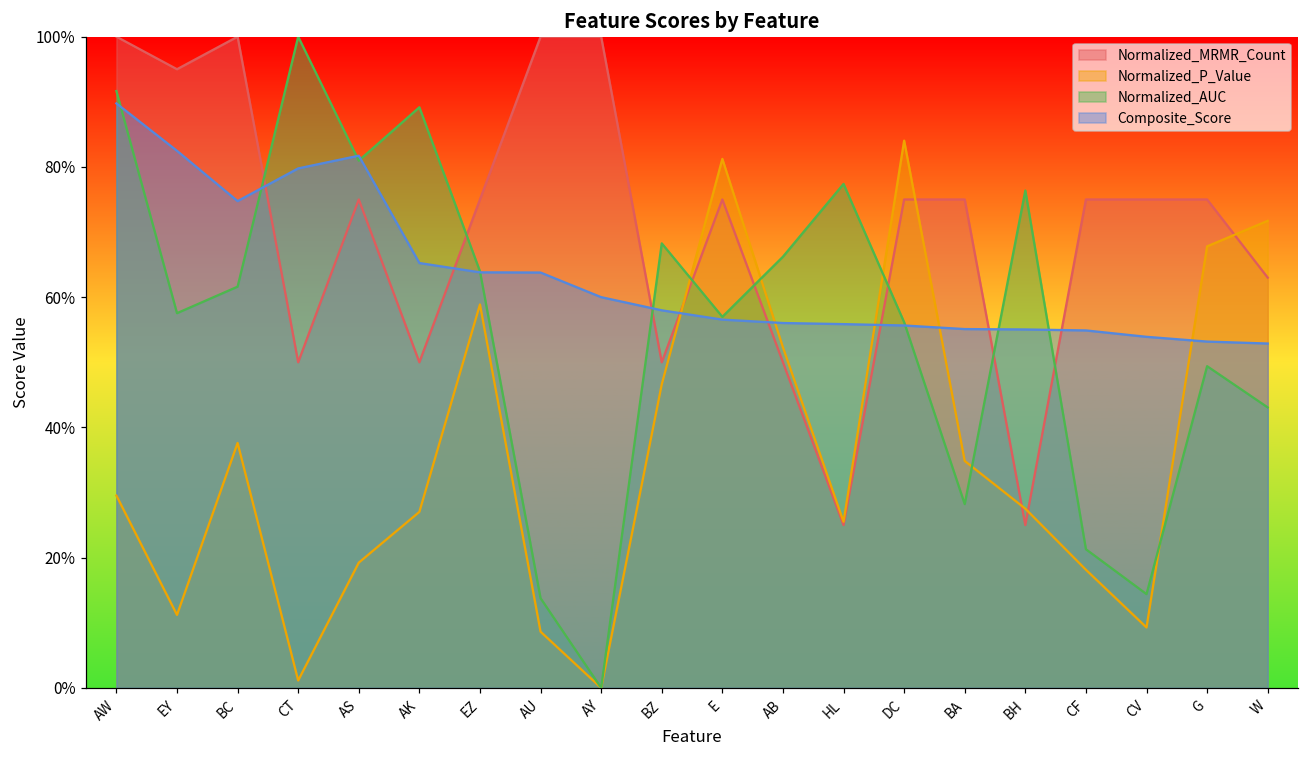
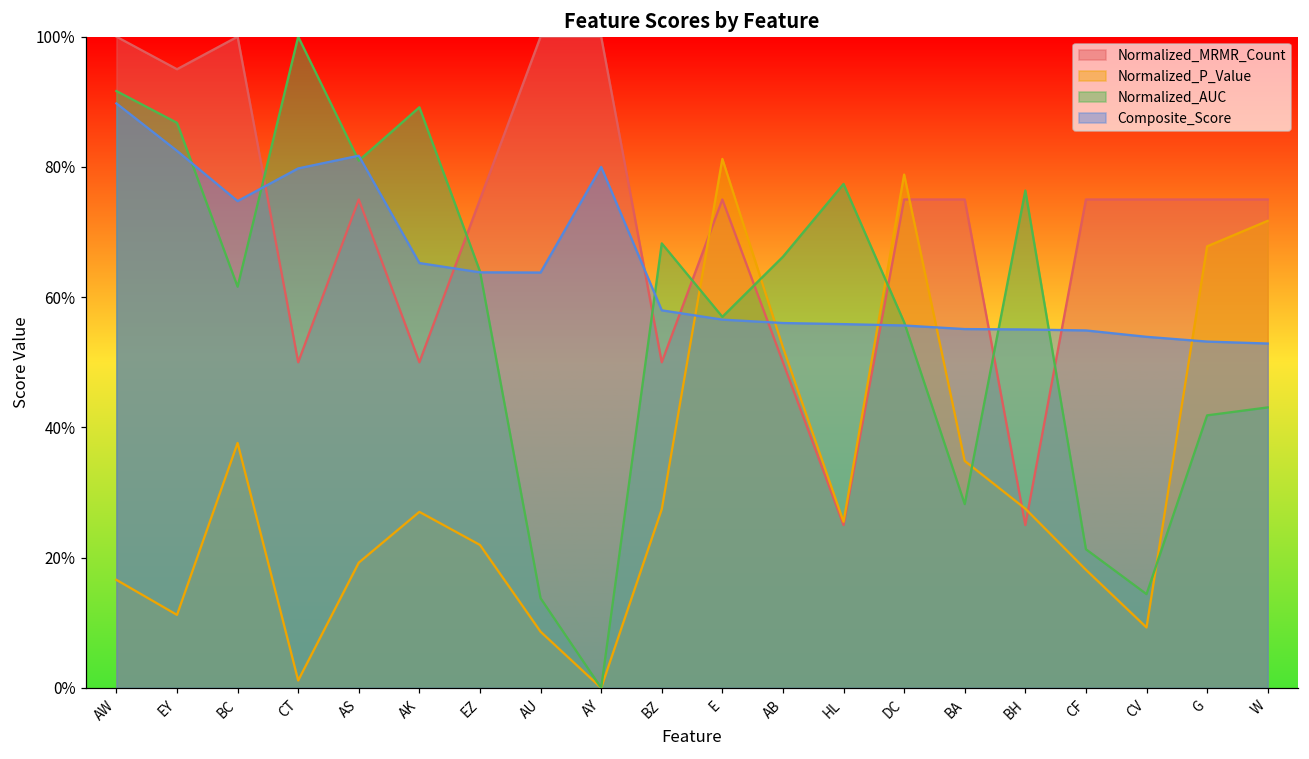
  {
    "Normalized_MRMR_Count": {
      "AW": "100%",
      "EY": "95%",
      "BC": "100%",
      "CT": "50%",
      "AS": "75%",
      "AK": "50%",
      "EZ": "75%",
      "AU": "100%",
      "AY": "100%",
      "BZ": "50%",
      "E": "75%",
      "AB": "50%",
      "HL": "25%",
      "DC": "75%",
      "BA": "75%",
      "BH": "25%",
      "CF": "75%",
      "CV": "75%",
      "G": "75%",
-     "W": "63%"
+     "W": "75%"
    },
    "Normalized_P_Value": {
-     "AW": "30%",
+     "AW": "17%",
      "EY": "11%",
      "BC": "38%",
      "CT": "1%",
      "AS": "19%",
      "AK": "27%",
-     "EZ": "59%",
+     "EZ": "22%",
      "AU": "9%",
-     "BZ": "47%",
+     "BZ": "27%",
      "E": "81%",
      "AB": "52%",
      "HL": "26%",
-     "DC": "84%",
+     "DC": "79%",
      "BA": "35%",
      "BH": "28%",
      "CF": "18%",
      "CV": "9%",
      "G": "68%",
      "W": "72%"
    },
    "Normalized_AUC": {
      "AW": "92%",
-     "EY": "58%",
+     "EY": "87%",
      "BC": "62%",
      "CT": "100%",
      "AS": "81%",
      "AK": "89%",
      "AU": "14%",
      "BZ": "68%",
      "E": "57%",
      "AB": "66%",
      "HL": "77%",
      "DC": "56%",
      "BA": "28%",
      "BH": "76%",
      "CF": "21%",
      "CV": "14%",
-     "G": "49%",
+     "G": "42%",
      "W": "43%"
    },
    "Composite_Score": {
      "AW": "90%",
      "EY": "82%",
      "BC": "75%",
      "CT": "80%",
      "AS": "82%",
      "AK": "65%",
      "AU": "64%",
-     "AY": "60%",
+     "AY": "80%",
      "BZ": "58%",
      "E": "57%",
      "AB": "56%",
      "HL": "56%",
      "DC": "56%",
      "BA": "55%",
      "BH": "55%",
      "CF": "55%",
      "CV": "54%",
      "G": "53%",
      "W": "53%"
    }
  }
